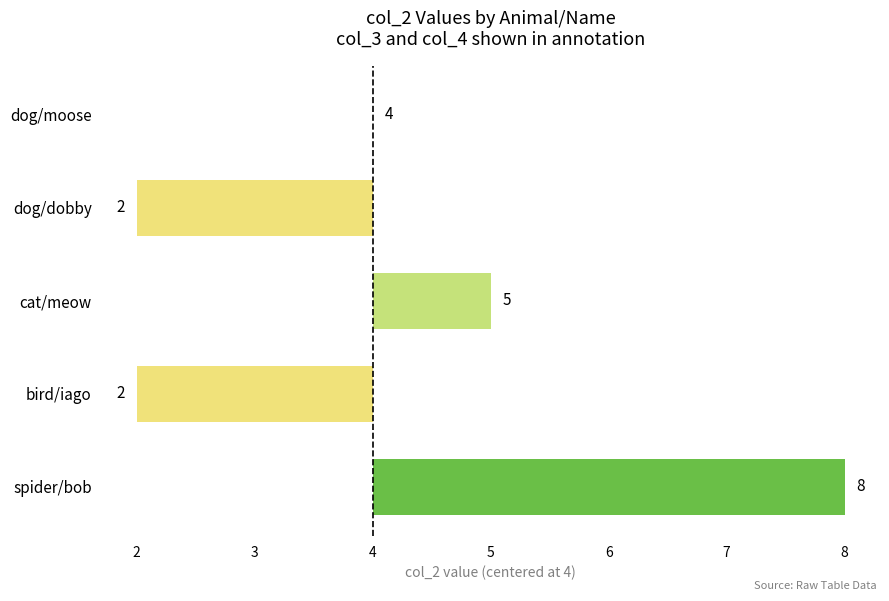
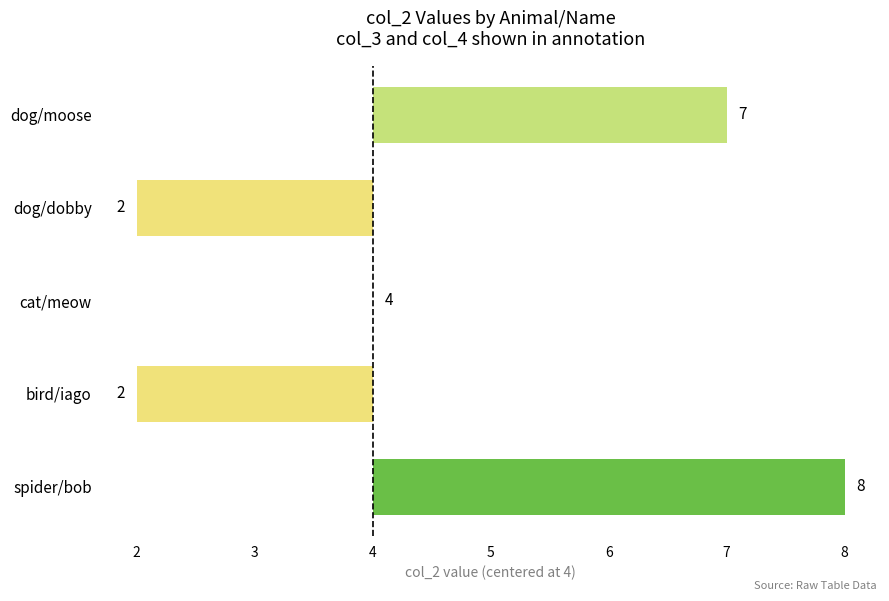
  {
-   "dog/moose": 4,
-   "cat/meow": 5
+   "dog/moose": 7,
+   "cat/meow": 4
  }
